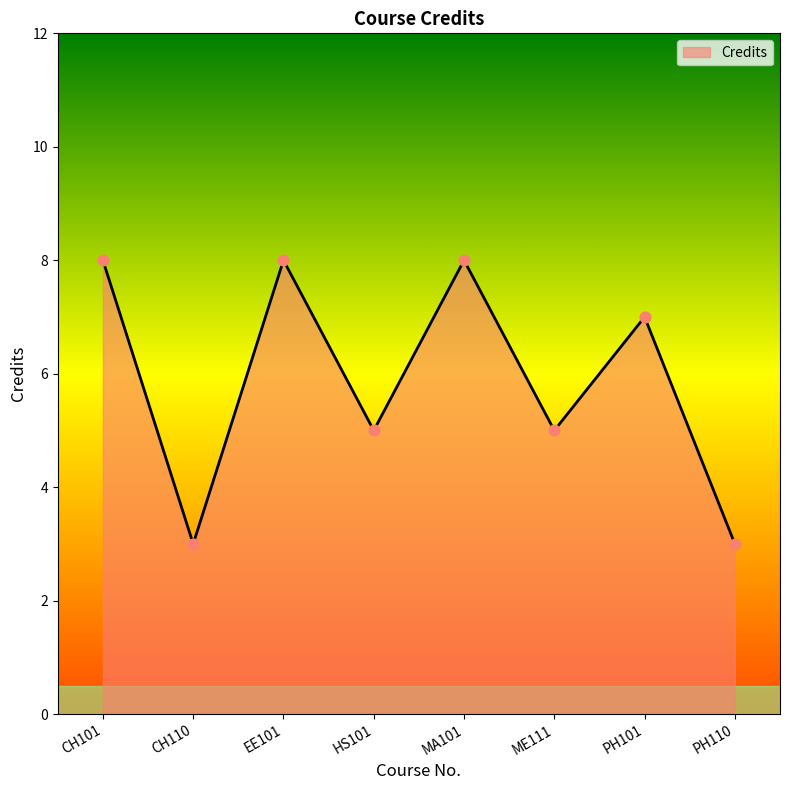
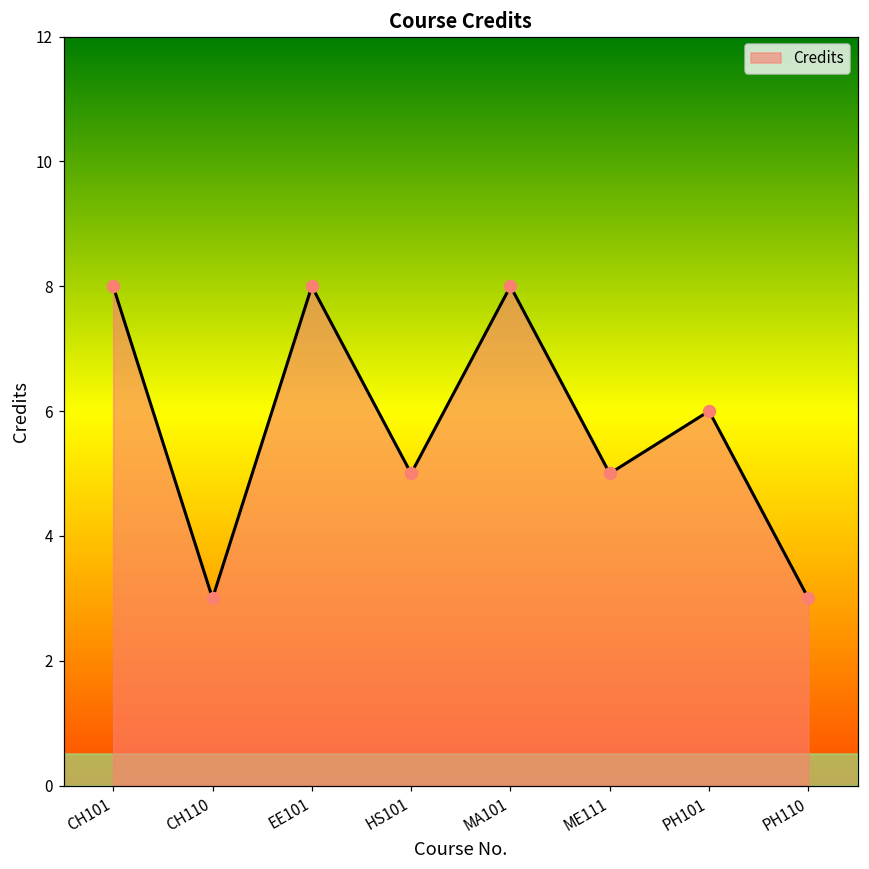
  {
    "CH101": 8,
    "CH110": 3,
    "EE101": 8,
    "HS101": 5,
    "MA101": 8,
    "ME111": 5,
-   "PH101": 7,
+   "PH101": 6,
    "PH110": 3
  }
